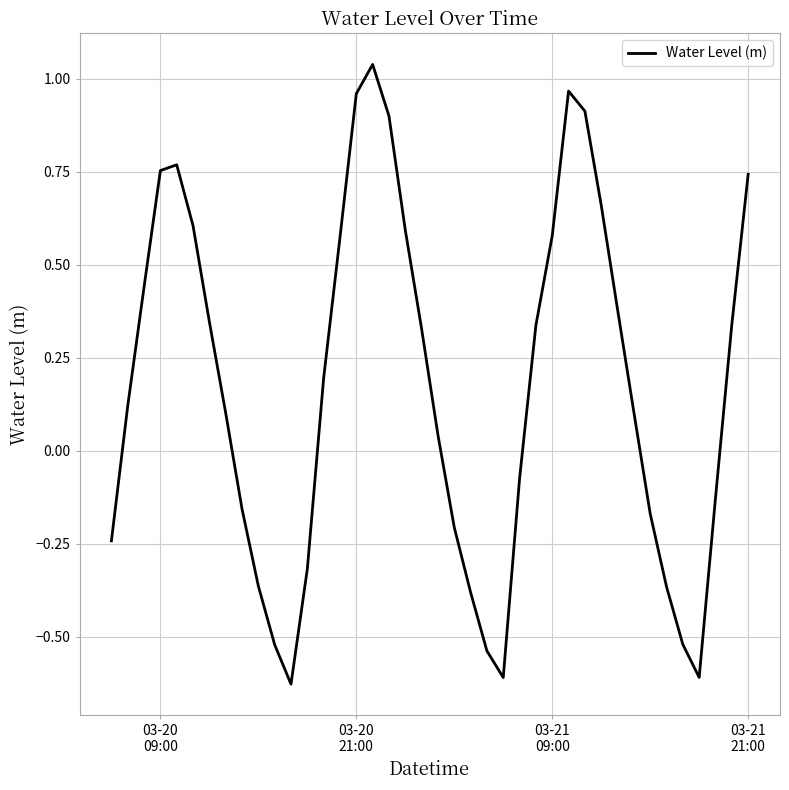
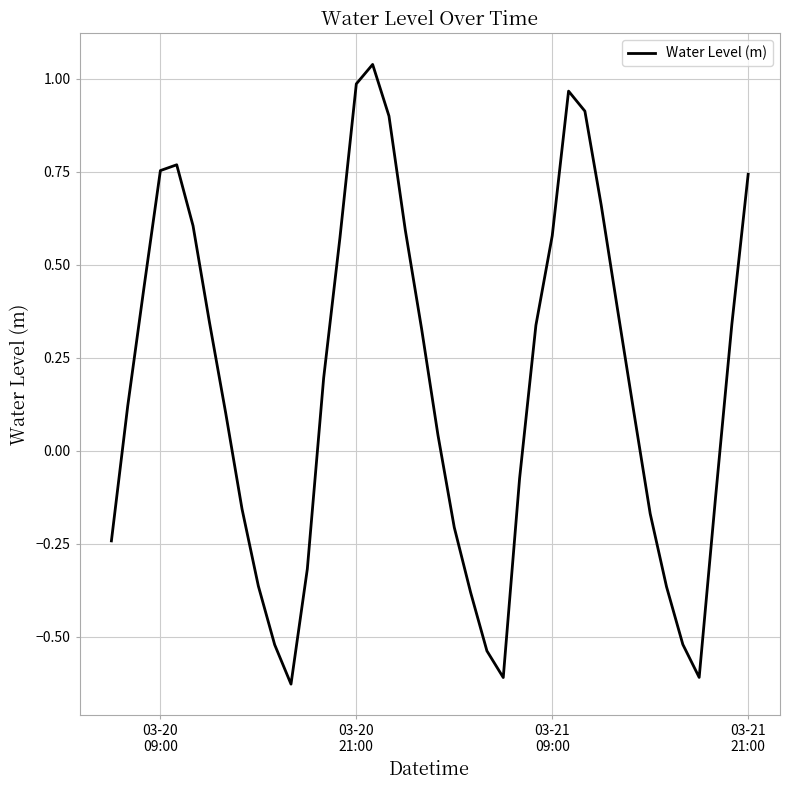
  {
    "03-20 09:00": 0.75,
-   "03-20 21:00": 0.96,
+   "03-20 21:00": 0.99,
    "03-21 09:00": 0.58,
    "03-21 21:00": 0.74
  }
